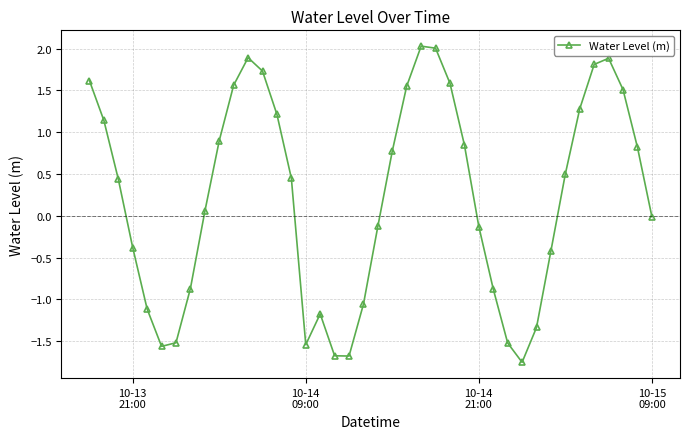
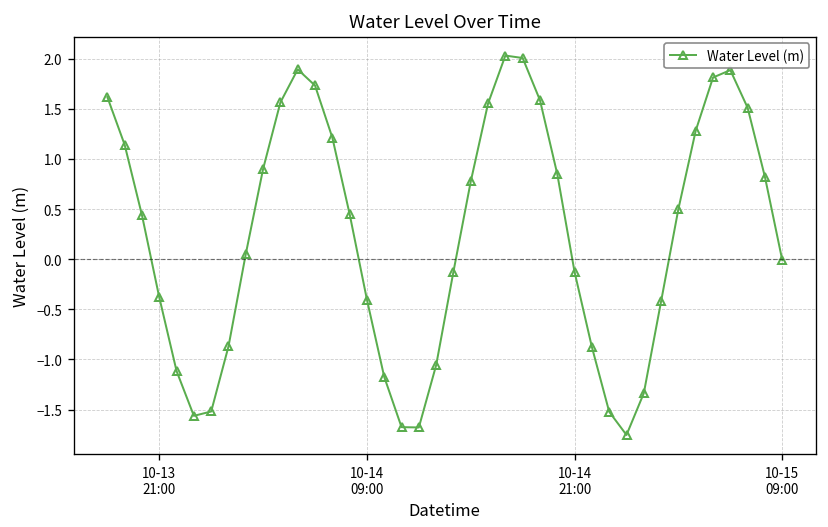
  {
    "10-13 21:00": -0.4,
-   "10-14 09:00": -1.5,
+   "10-14 09:00": -0.4,
    "10-14 21:00": -0.1,
    "10-15 09:00": 0.0
  }
